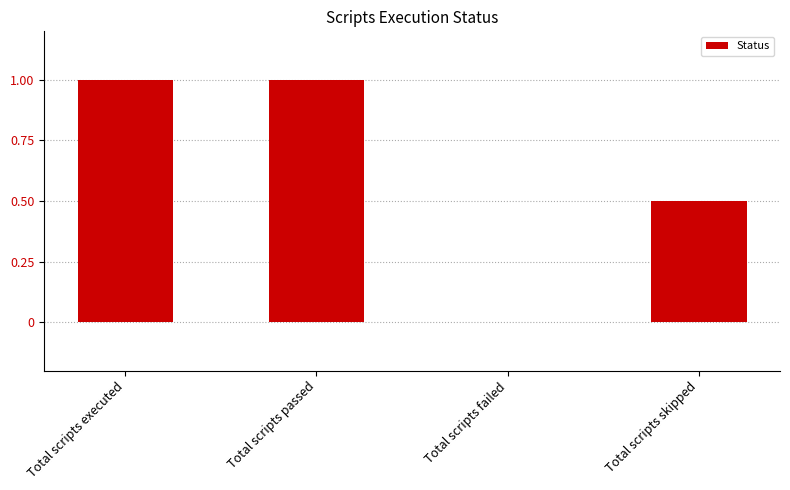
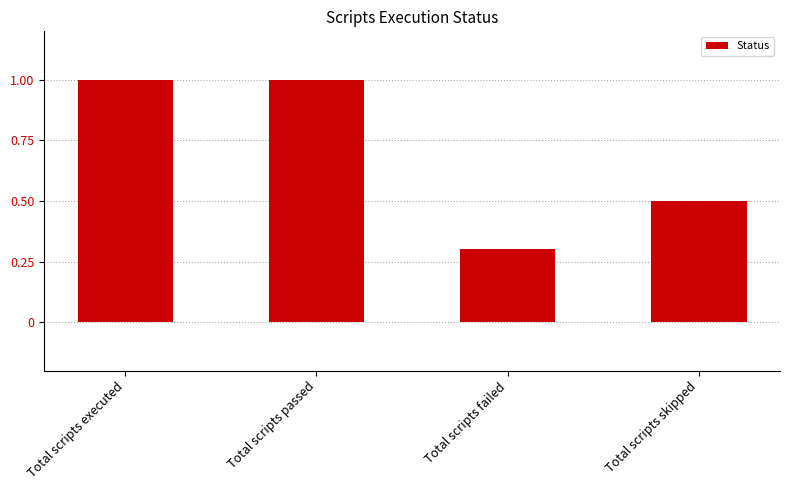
  {
    "Total scripts executed": 1.0,
    "Total scripts passed": 1.0,
-   "Total scripts failed": 0.0,
+   "Total scripts failed": 0.3,
    "Total scripts skipped": 0.5
  }
